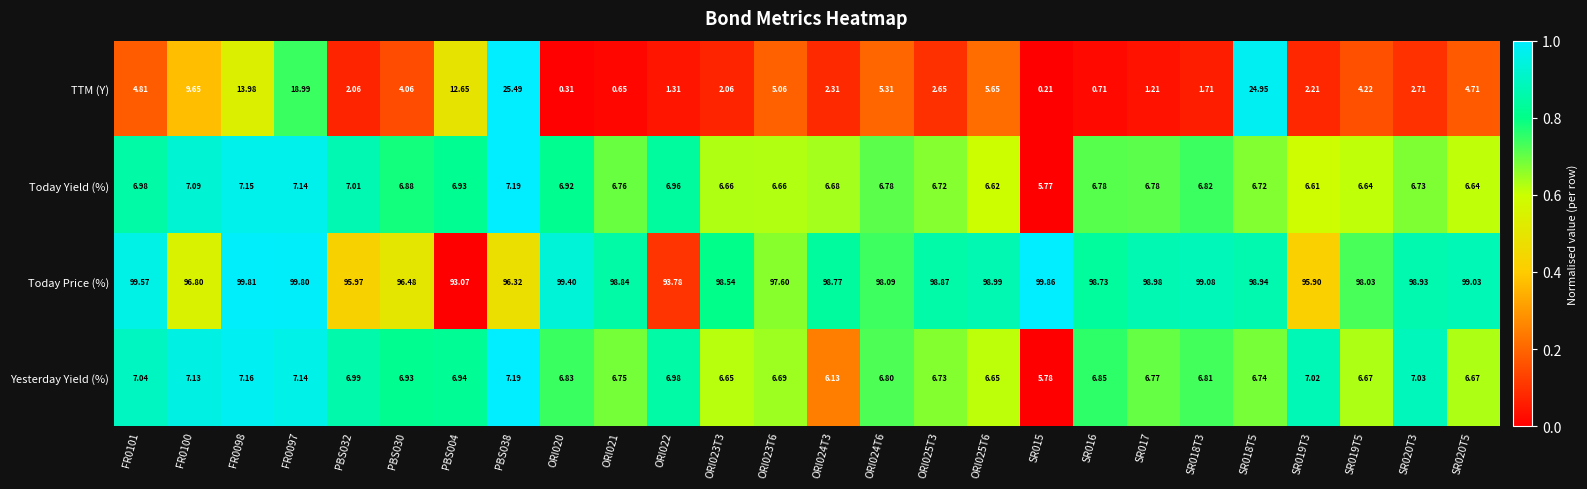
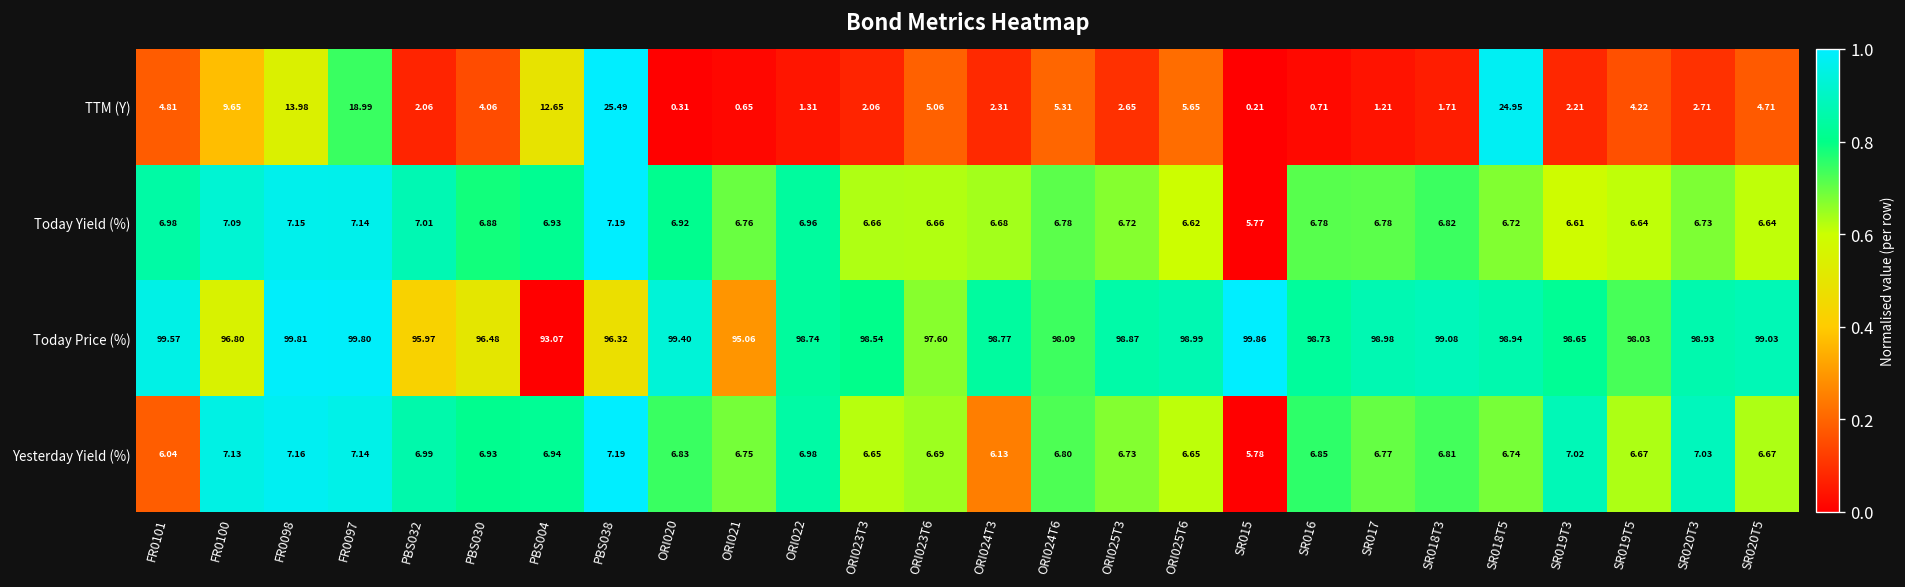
  {
    "TTM (Y)": {
      "FR0101": 4.81,
      "FR0100": 9.65,
      "FR0098": 13.98,
      "FR0097": 18.99,
      "PBS032": 2.06,
      "PBS030": 4.06,
      "PBS004": 12.65,
      "PBS038": 25.49,
      "ORI020": 0.31,
      "ORI021": 0.65,
      "ORI022": 1.31,
      "ORI023T3": 2.06,
      "ORI023T6": 5.06,
      "ORI024T3": 2.31,
      "ORI024T6": 5.31,
      "ORI025T3": 2.65,
      "ORI025T6": 5.65,
      "SR015": 0.21,
      "SR016": 0.71,
      "SR017": 1.21,
      "SR018T3": 1.71,
      "SR018T5": 24.95,
      "SR019T3": 2.21,
      "SR019T5": 4.22,
      "SR020T3": 2.71,
      "SR020T5": 4.71
    },
    "Today Yield (%)": {
      "FR0101": 6.98,
      "FR0100": 7.09,
      "FR0098": 7.15,
      "FR0097": 7.14,
      "PBS032": 7.01,
      "PBS030": 6.88,
      "PBS004": 6.93,
      "PBS038": 7.19,
      "ORI020": 6.92,
      "ORI021": 6.76,
      "ORI022": 6.96,
      "ORI023T3": 6.66,
      "ORI023T6": 6.66,
      "ORI024T3": 6.68,
      "ORI024T6": 6.78,
      "ORI025T3": 6.72,
      "ORI025T6": 6.62,
      "SR015": 5.77,
      "SR016": 6.78,
      "SR017": 6.78,
      "SR018T3": 6.82,
      "SR018T5": 6.72,
      "SR019T3": 6.61,
      "SR019T5": 6.64,
      "SR020T3": 6.73,
      "SR020T5": 6.64
    },
    "Today Price (%)": {
      "FR0101": 99.57,
      "FR0100": 96.80,
      "FR0098": 99.81,
      "FR0097": 99.80,
      "PBS032": 95.97,
      "PBS030": 96.48,
      "PBS004": 93.07,
      "PBS038": 96.32,
      "ORI020": 99.40,
-     "ORI021": 98.84,
-     "ORI022": 93.78,
+     "ORI021": 95.06,
+     "ORI022": 98.74,
      "ORI023T3": 98.54,
      "ORI023T6": 97.60,
      "ORI024T3": 98.77,
      "ORI024T6": 98.09,
      "ORI025T3": 98.87,
      "ORI025T6": 98.99,
      "SR015": 99.86,
      "SR016": 98.73,
      "SR017": 98.98,
      "SR018T3": 99.08,
      "SR018T5": 98.94,
-     "SR019T3": 95.90,
+     "SR019T3": 98.65,
      "SR019T5": 98.03,
      "SR020T3": 98.93,
      "SR020T5": 99.03
    },
    "Yesterday Yield (%)": {
-     "FR0101": 7.04,
+     "FR0101": 6.04,
      "FR0100": 7.13,
      "FR0098": 7.16,
      "FR0097": 7.14,
      "PBS032": 6.99,
      "PBS030": 6.93,
      "PBS004": 6.94,
      "PBS038": 7.19,
      "ORI020": 6.83,
      "ORI021": 6.75,
      "ORI022": 6.98,
      "ORI023T3": 6.65,
      "ORI023T6": 6.69,
      "ORI024T3": 6.13,
      "ORI024T6": 6.80,
      "ORI025T3": 6.73,
      "ORI025T6": 6.65,
      "SR015": 5.78,
      "SR016": 6.85,
      "SR017": 6.77,
      "SR018T3": 6.81,
      "SR018T5": 6.74,
      "SR019T3": 7.02,
      "SR019T5": 6.67,
      "SR020T3": 7.03,
      "SR020T5": 6.67
    }
  }
